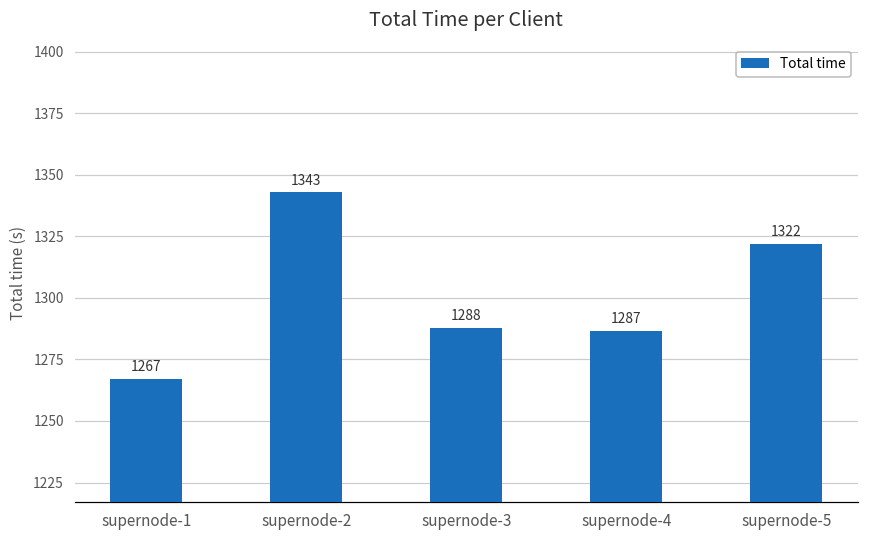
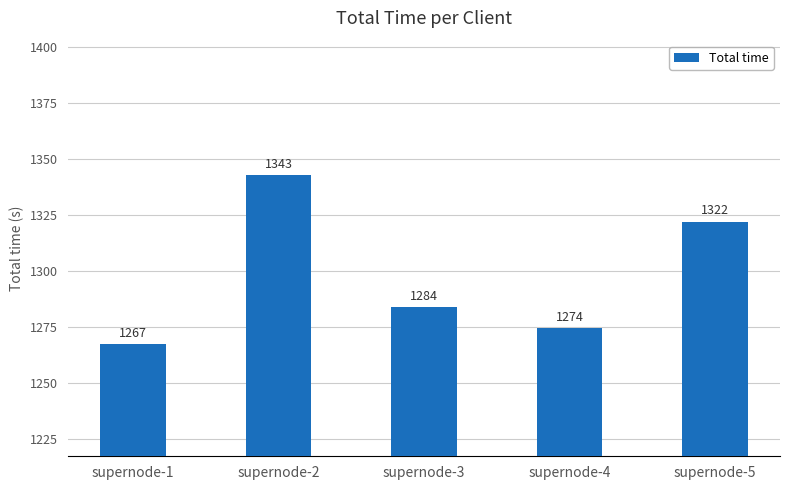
  {
    "supernode-1": 1267,
    "supernode-2": 1343,
-   "supernode-3": 1288,
-   "supernode-4": 1287,
+   "supernode-3": 1284,
+   "supernode-4": 1274,
    "supernode-5": 1322
  }
